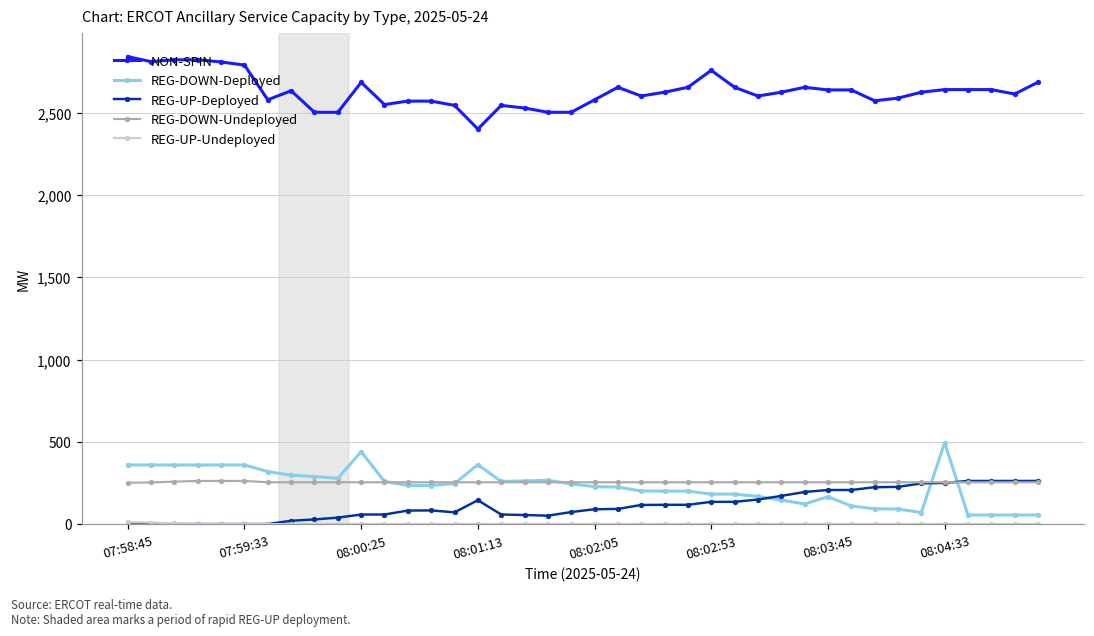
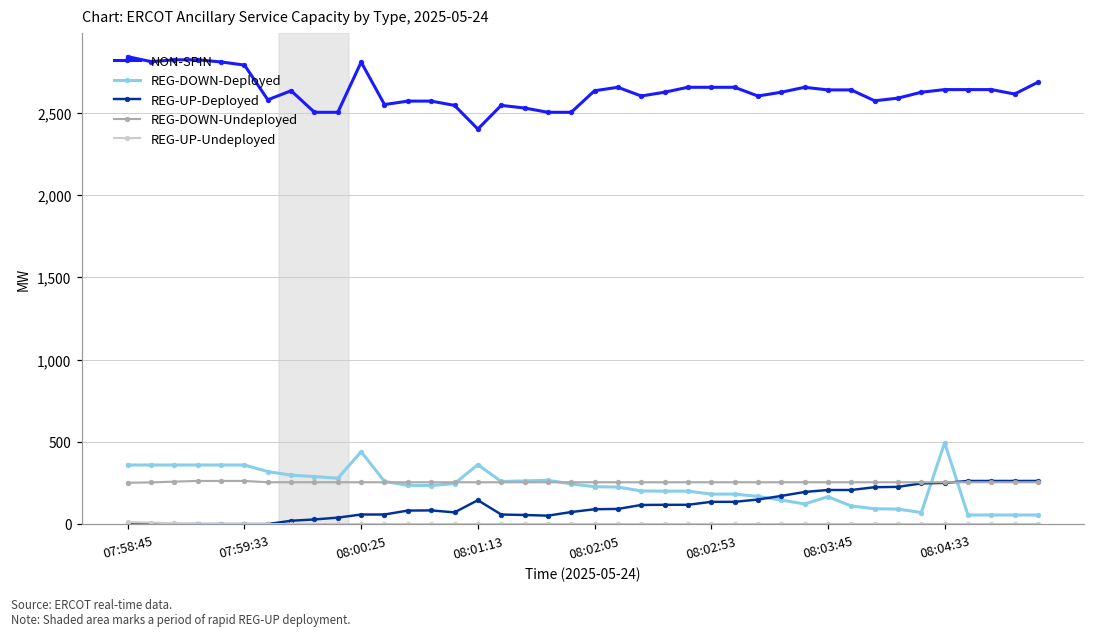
  {
    "NON-SPIN": {
      "07:58:45": "2,840",
      "07:59:33": "2,790",
-     "08:00:25": "2,690",
+     "08:00:25": "2,810",
      "08:01:13": "2,400",
-     "08:02:05": "2,580",
-     "08:02:53": "2,760",
+     "08:02:05": "2,630",
+     "08:02:53": "2,660",
      "08:03:45": "2,640",
      "08:04:33": "2,640"
    },
    "REG-DOWN-Deployed": {
      "07:58:45": "360",
      "07:59:33": "360",
      "08:00:25": "440",
      "08:01:13": "360",
      "08:02:05": "230",
      "08:02:53": "180",
      "08:03:45": "170",
      "08:04:33": "490"
    },
    "REG-UP-Deployed": {
      "08:00:25": "60",
      "08:01:13": "150",
      "08:02:05": "90",
      "08:02:53": "140",
      "08:03:45": "210"
    }
  }
